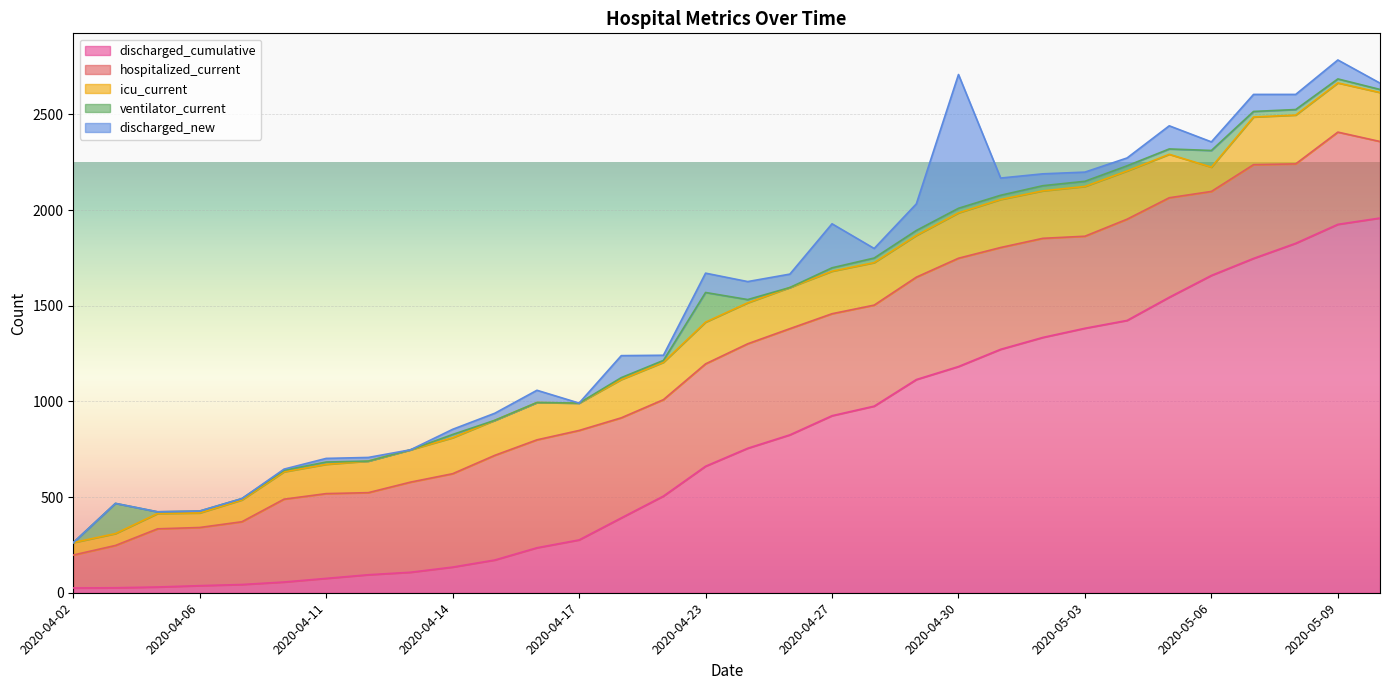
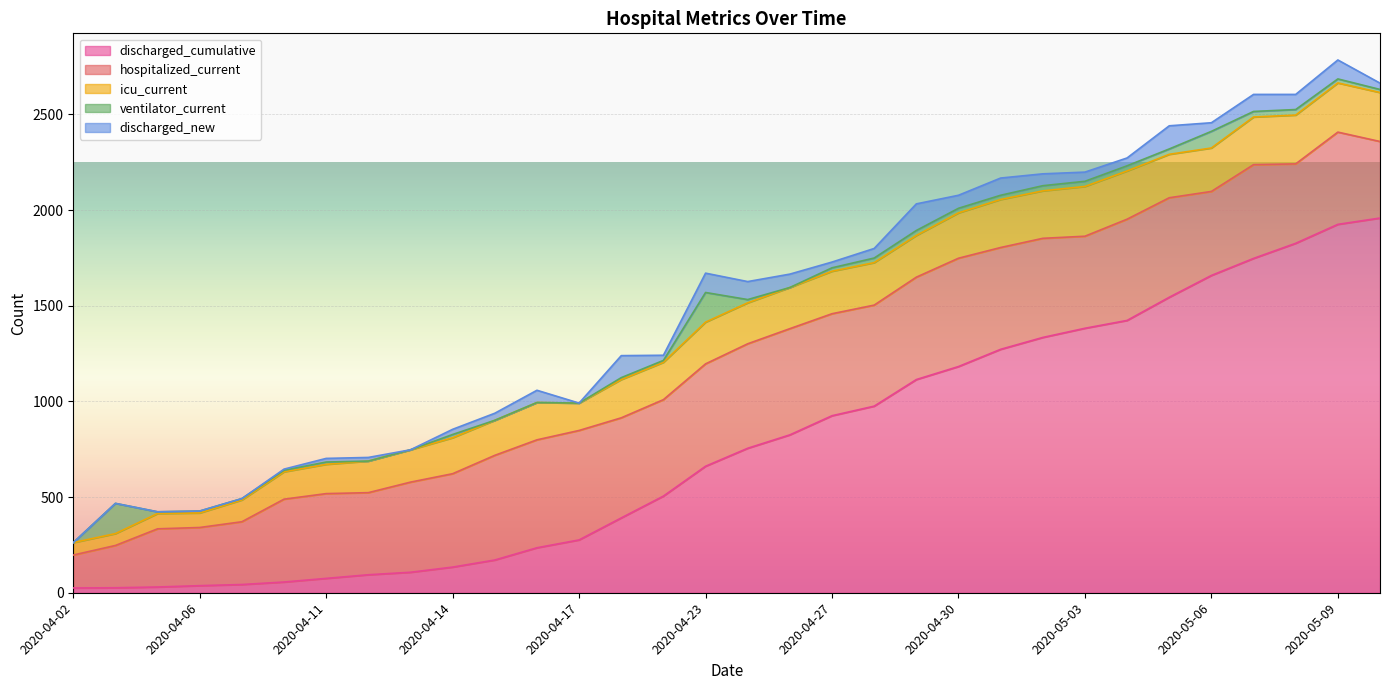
  {
    "icu_current": {
      "2020-04-14": 190,
      "2020-04-23": 220,
      "2020-04-27": 220,
      "2020-04-30": 240,
      "2020-05-03": 260,
-     "2020-05-06": 130,
+     "2020-05-06": 230,
      "2020-05-09": 260
    },
    "ventilator_current": {
      "2020-04-14": 20,
      "2020-04-23": 160,
      "2020-04-27": 20,
      "2020-04-30": 20,
      "2020-05-03": 30,
      "2020-05-06": 90,
      "2020-05-09": 20
    },
    "discharged_new": {
      "2020-04-11": 20,
      "2020-04-14": 30,
      "2020-04-23": 100,
-     "2020-04-27": 230,
-     "2020-04-30": 700,
+     "2020-04-27": 30,
+     "2020-04-30": 70,
      "2020-05-03": 50,
      "2020-05-06": 50,
      "2020-05-09": 100
    }
  }
